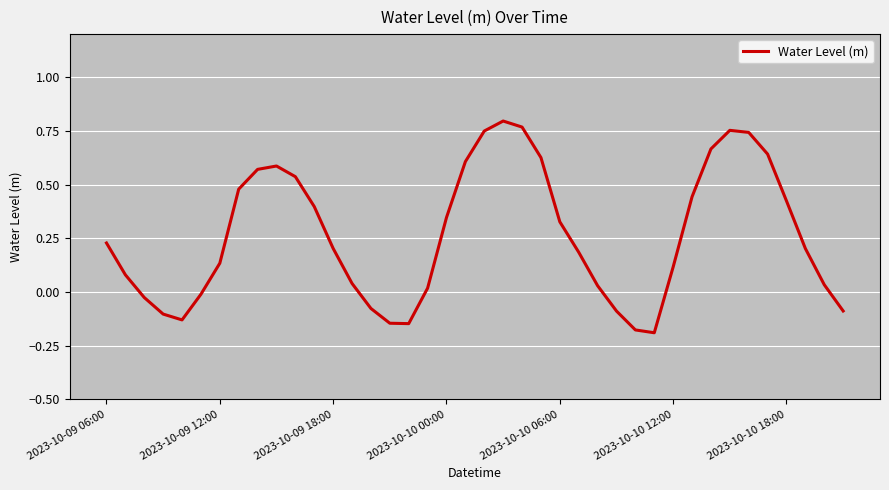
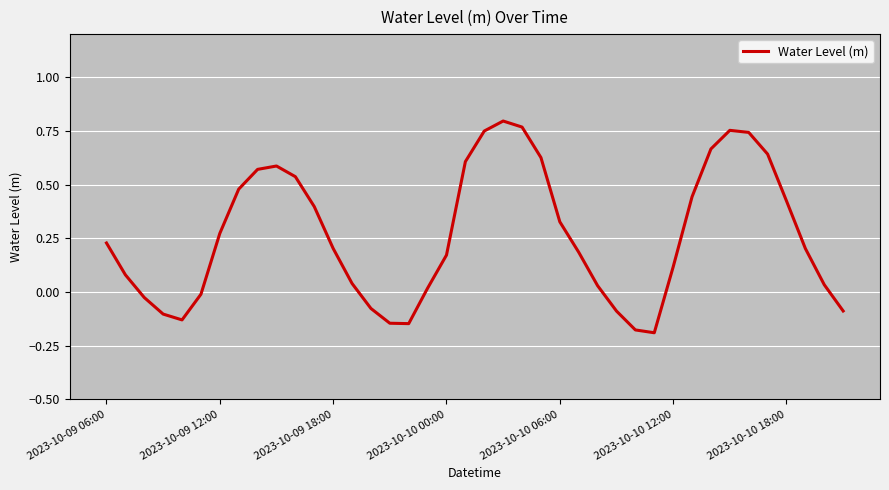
  {
    "2023-10-09 06:00": 0.23,
-   "2023-10-09 12:00": 0.13,
+   "2023-10-09 12:00": 0.27,
    "2023-10-09 18:00": 0.20,
-   "2023-10-10 00:00": 0.35,
+   "2023-10-10 00:00": 0.17,
    "2023-10-10 06:00": 0.33,
    "2023-10-10 12:00": 0.12,
    "2023-10-10 18:00": 0.42
  }
